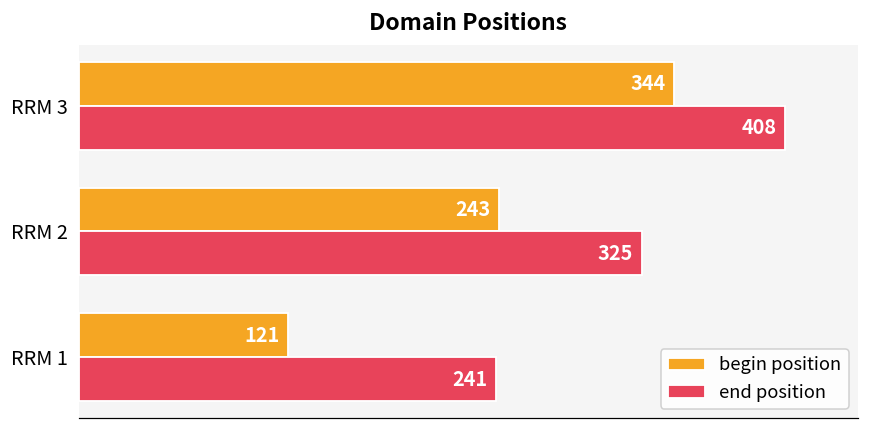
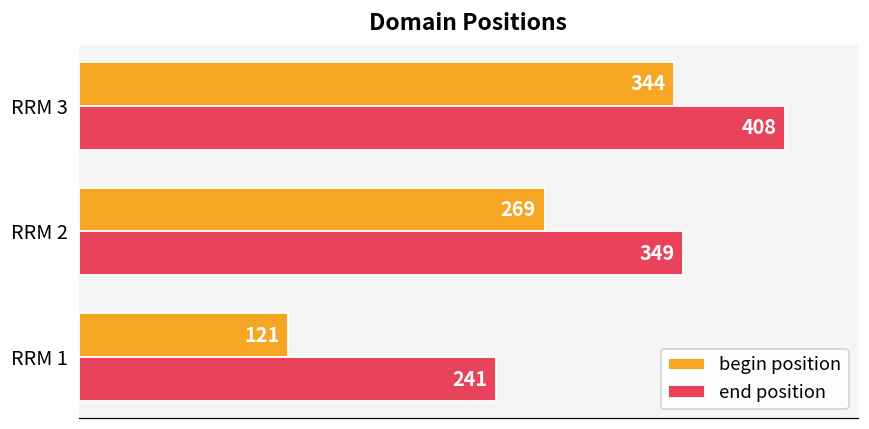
  {
    "begin position": {
      "RRM 3": 344,
-     "RRM 2": 243,
+     "RRM 2": 269,
      "RRM 1": 121
    },
    "end position": {
      "RRM 3": 408,
-     "RRM 2": 325,
+     "RRM 2": 349,
      "RRM 1": 241
    }
  }
